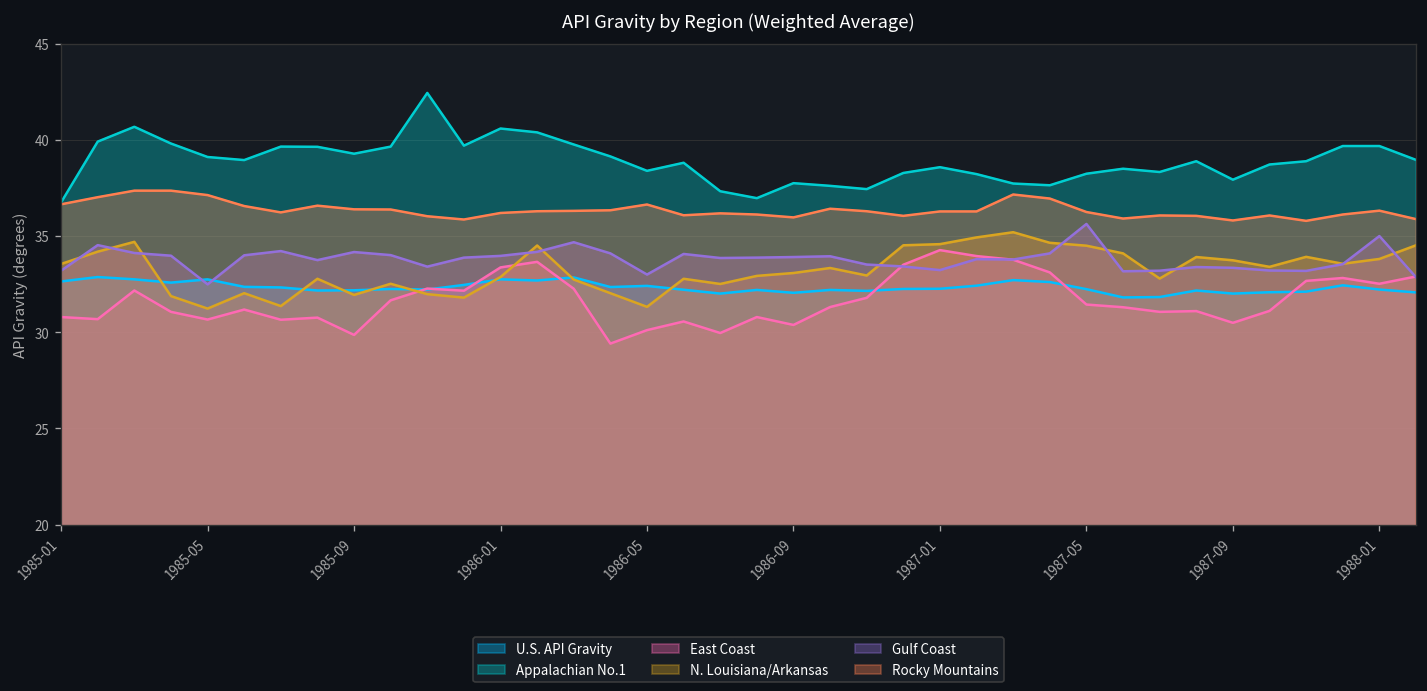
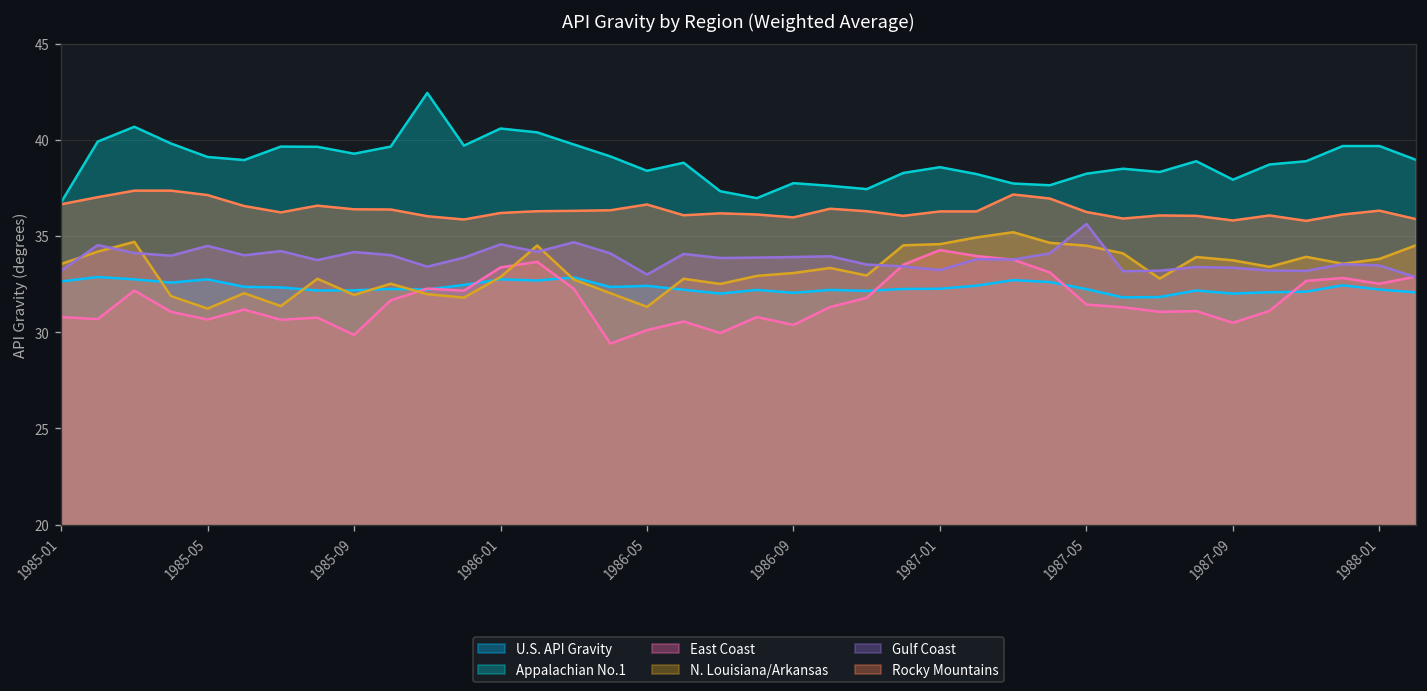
  {
    "Gulf Coast": {
      "1985-01": 33.2,
-     "1985-05": 32.5,
+     "1985-05": 34.5,
      "1985-09": 34.2,
-     "1986-01": 34.0,
+     "1986-01": 34.6,
      "1986-05": 33.0,
      "1986-09": 33.9,
      "1987-01": 33.2,
      "1987-05": 35.6,
      "1987-09": 33.4,
-     "1988-01": 35.0
+     "1988-01": 33.5
    }
  }
